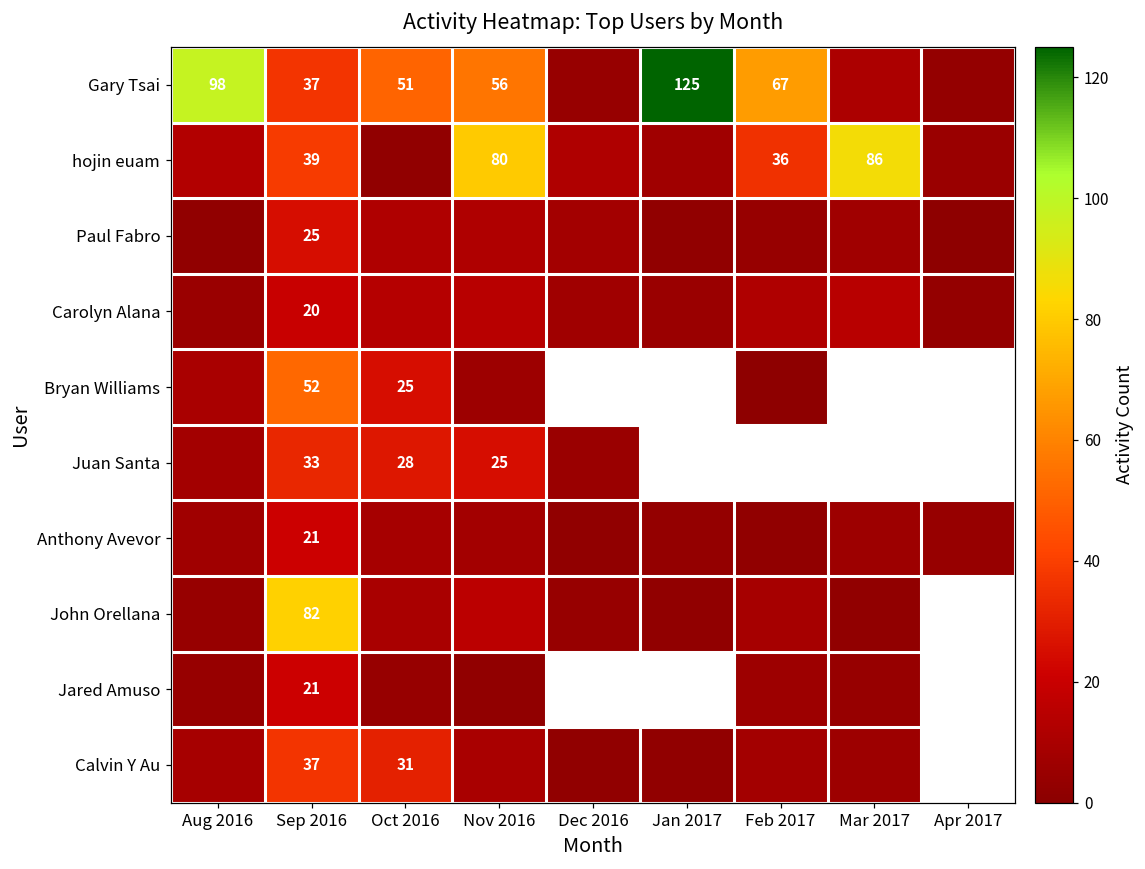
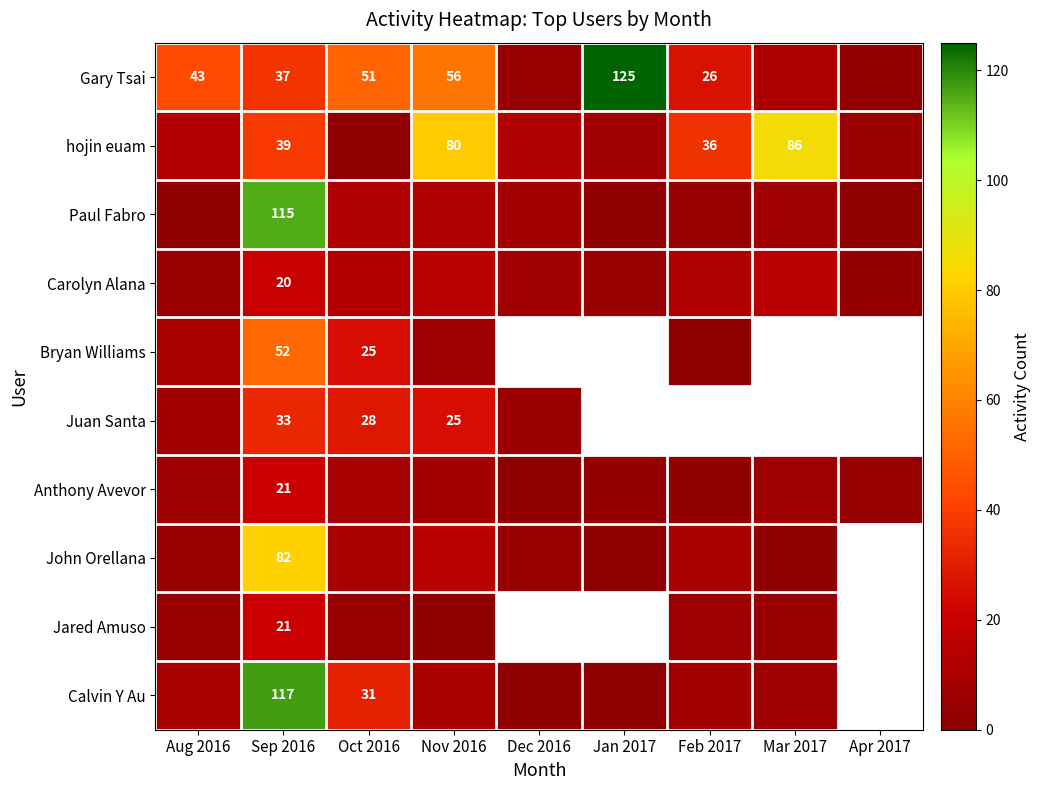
  {
    "Gary Tsai": {
-     "Aug 2016": 98,
+     "Aug 2016": 43,
      "Sep 2016": 37,
      "Oct 2016": 51,
      "Nov 2016": 56,
      "Jan 2017": 125,
-     "Feb 2017": 67
+     "Feb 2017": 26
    },
    "hojin euam": {
      "Sep 2016": 39,
      "Nov 2016": 80,
      "Feb 2017": 36,
      "Mar 2017": 86
    },
    "Paul Fabro": {
-     "Sep 2016": 25
+     "Sep 2016": 115
    },
    "Carolyn Alana": {
      "Sep 2016": 20
    },
    "Bryan Williams": {
      "Sep 2016": 52,
      "Oct 2016": 25
    },
    "Juan Santa": {
      "Sep 2016": 33,
      "Oct 2016": 28,
      "Nov 2016": 25
    },
    "Anthony Avevor": {
      "Sep 2016": 21
    },
    "John Orellana": {
      "Sep 2016": 82
    },
    "Jared Amuso": {
      "Sep 2016": 21
    },
    "Calvin Y Au": {
-     "Sep 2016": 37,
+     "Sep 2016": 117,
      "Oct 2016": 31
    }
  }
